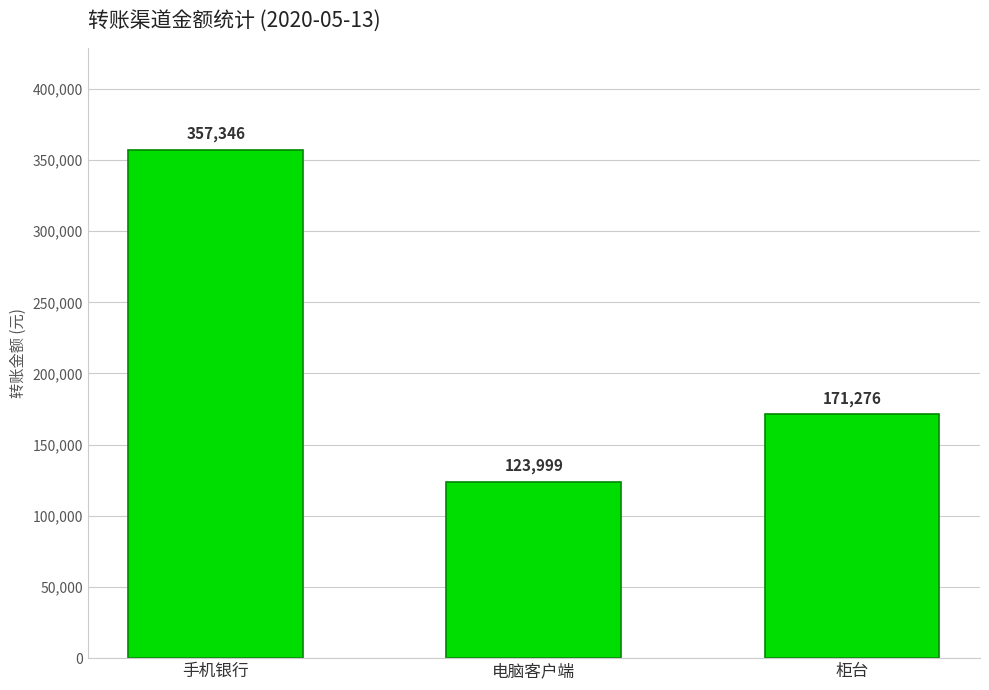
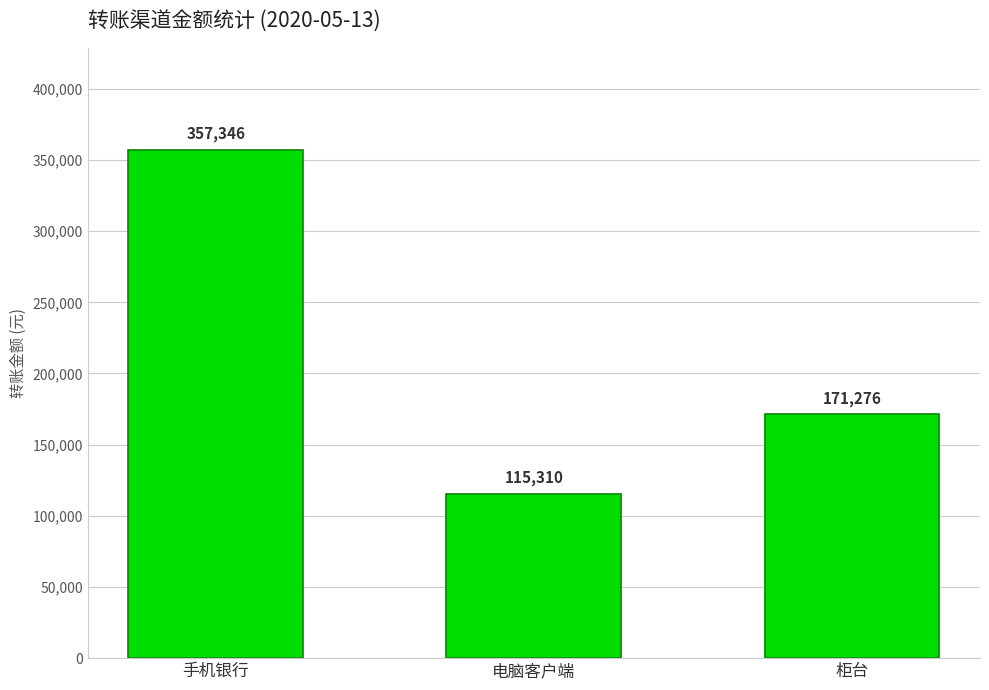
  {
    "手机银行": "357,346",
-   "电脑客户端": "123,999",
+   "电脑客户端": "115,310",
    "柜台": "171,276"
  }
